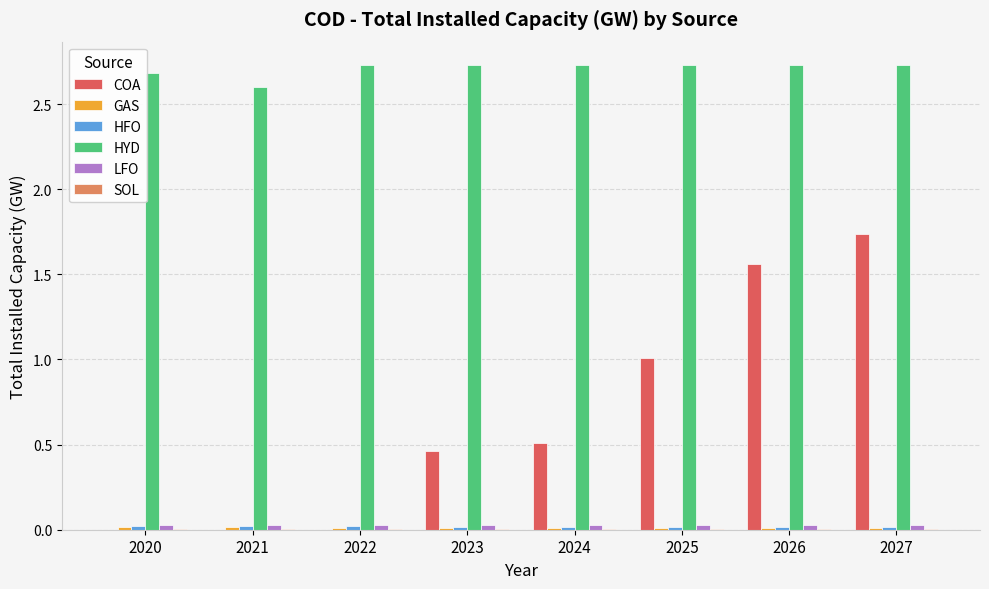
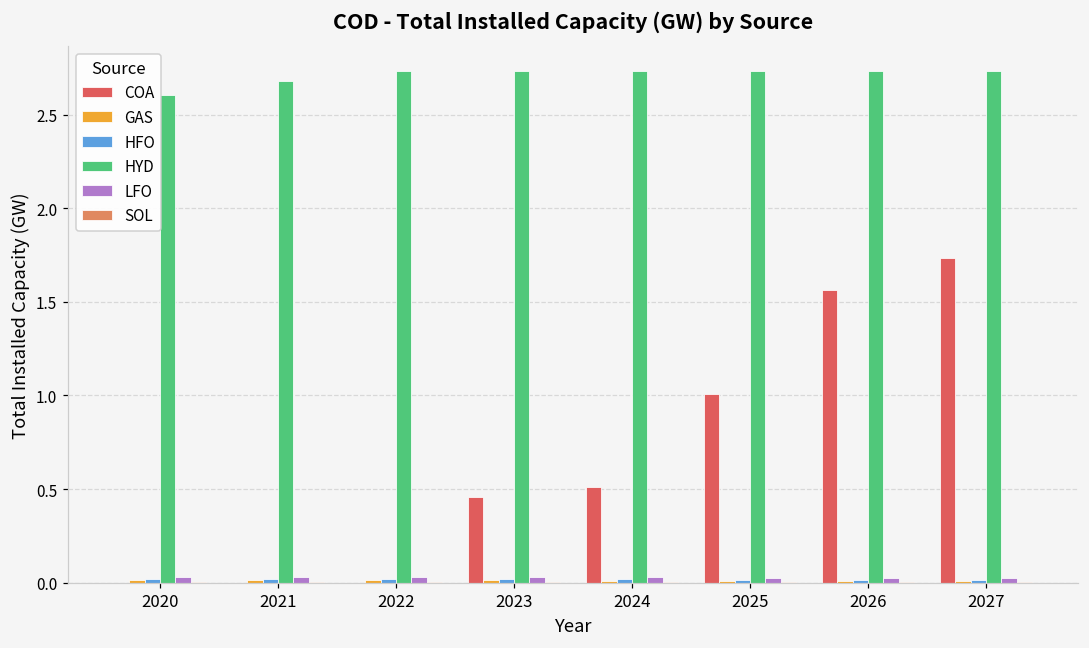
  {
    "HFO": {
      "2020": 0.02,
      "2021": 0.02,
      "2022": 0.02,
      "2023": 0.02,
      "2024": 0.02,
      "2025": 0.02,
      "2026": 0.02
    },
    "HYD": {
-     "2020": 2.68,
-     "2021": 2.60,
+     "2020": 2.61,
+     "2021": 2.68,
      "2022": 2.73,
      "2023": 2.73,
      "2024": 2.73,
      "2025": 2.73,
      "2026": 2.73,
      "2027": 2.73
    },
    "LFO": {
      "2020": 0.03,
      "2021": 0.03,
      "2022": 0.03,
      "2023": 0.03,
      "2024": 0.03,
      "2025": 0.03,
      "2026": 0.03,
      "2027": 0.03
    }
  }
